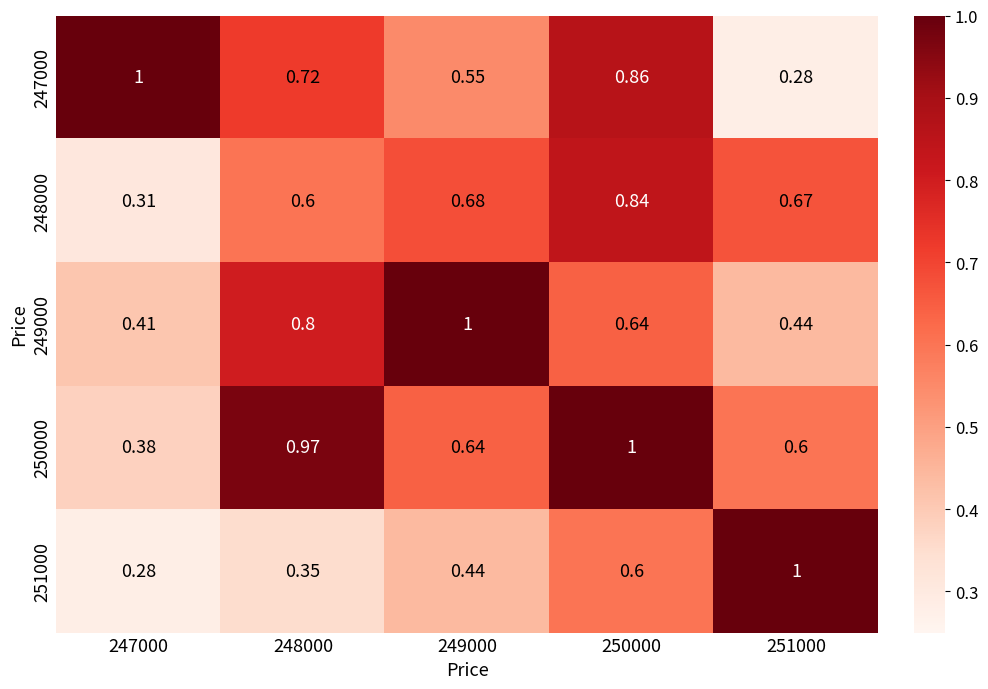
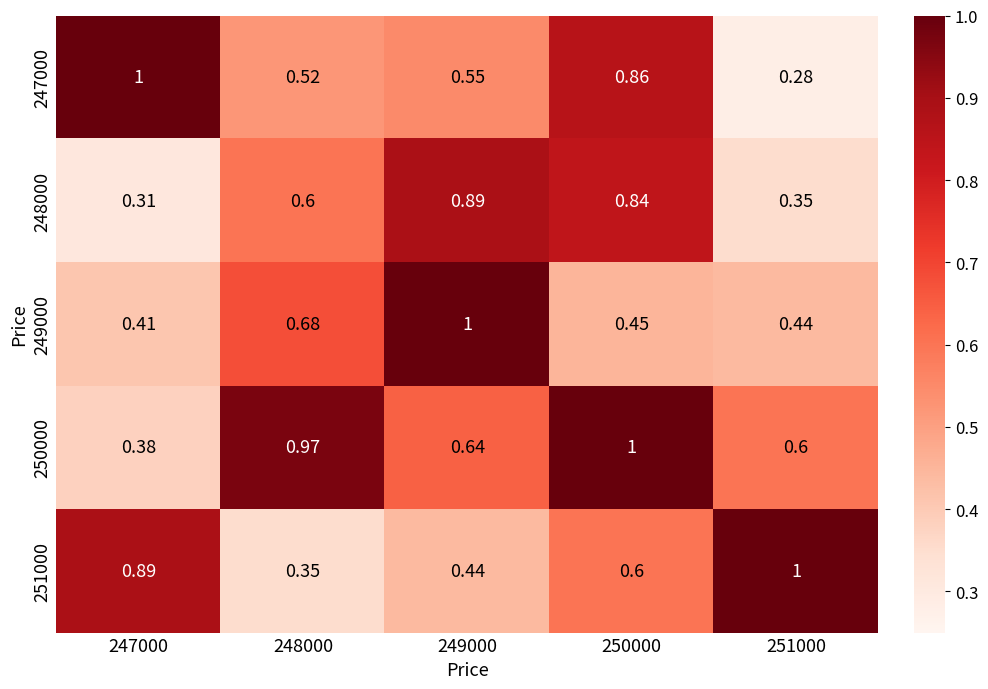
  {
    "247000": {
      "247000": 1,
-     "248000": 0.72,
+     "248000": 0.52,
      "249000": 0.55,
      "250000": 0.86,
      "251000": 0.28
    },
    "248000": {
      "247000": 0.31,
      "248000": 0.6,
-     "249000": 0.68,
+     "249000": 0.89,
      "250000": 0.84,
-     "251000": 0.67
+     "251000": 0.35
    },
    "249000": {
      "247000": 0.41,
-     "248000": 0.8,
+     "248000": 0.68,
      "249000": 1,
-     "250000": 0.64,
+     "250000": 0.45,
      "251000": 0.44
    },
    "250000": {
      "247000": 0.38,
      "248000": 0.97,
      "249000": 0.64,
      "250000": 1,
      "251000": 0.6
    },
    "251000": {
-     "247000": 0.28,
+     "247000": 0.89,
      "248000": 0.35,
      "249000": 0.44,
      "250000": 0.6,
      "251000": 1
    }
  }
